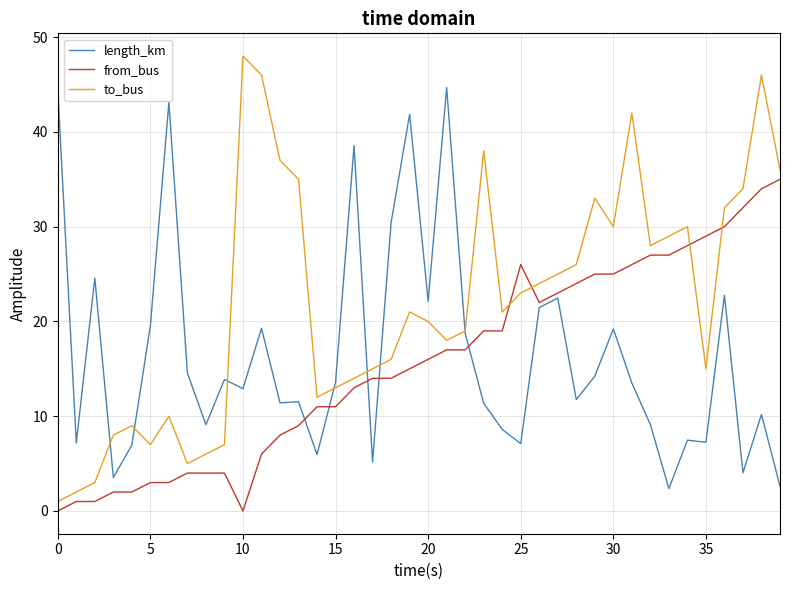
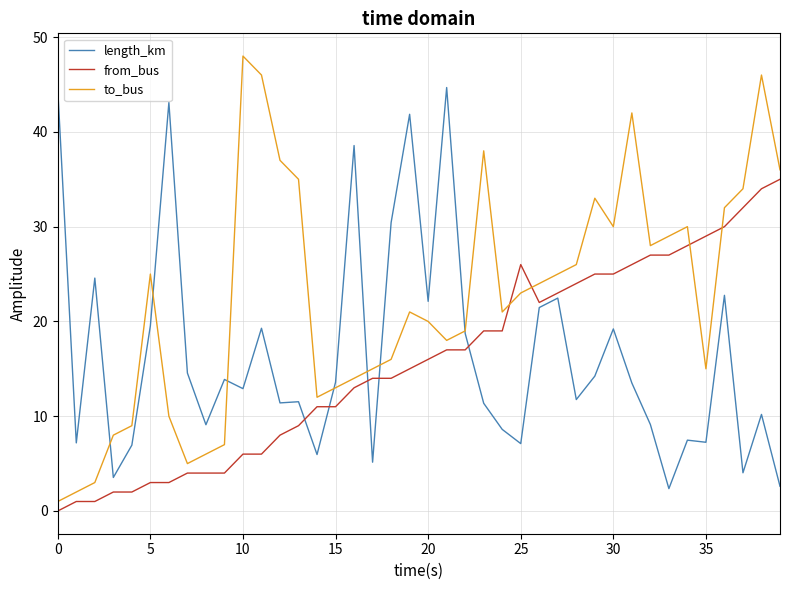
  {
    "length_km": {
      "0": 44,
      "5": 20,
      "10": 13,
      "15": 14,
      "20": 22,
      "25": 7,
      "30": 19,
      "35": 7
    },
    "from_bus": {
      "0": 0,
      "5": 3,
-     "10": 0,
+     "10": 6,
      "15": 11,
      "20": 16,
      "25": 26,
      "30": 25,
      "35": 29
    },
    "to_bus": {
      "0": 1,
-     "5": 7,
+     "5": 25,
      "10": 48,
      "15": 13,
      "20": 20,
      "25": 23,
      "30": 30,
      "35": 15
    }
  }
